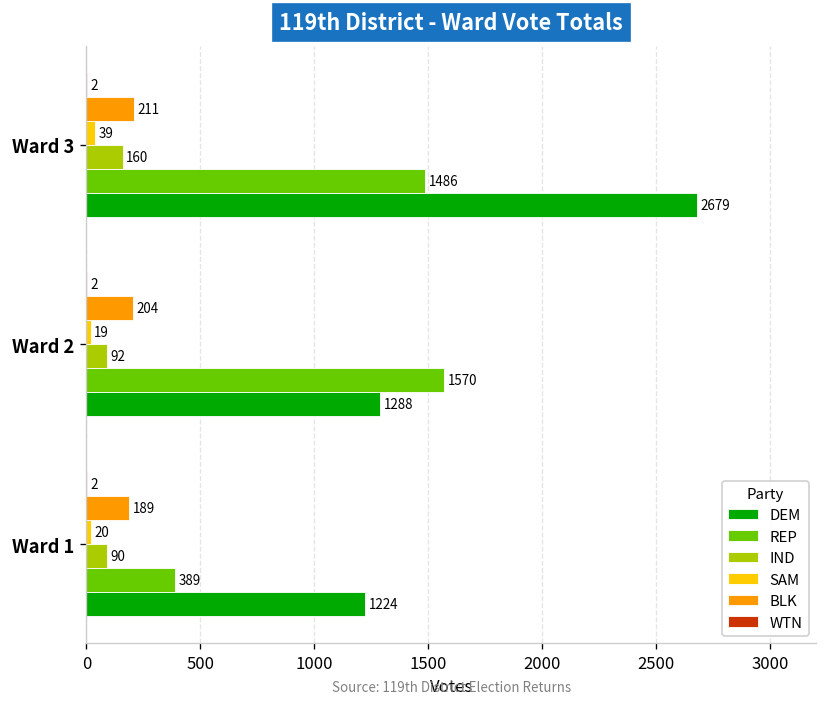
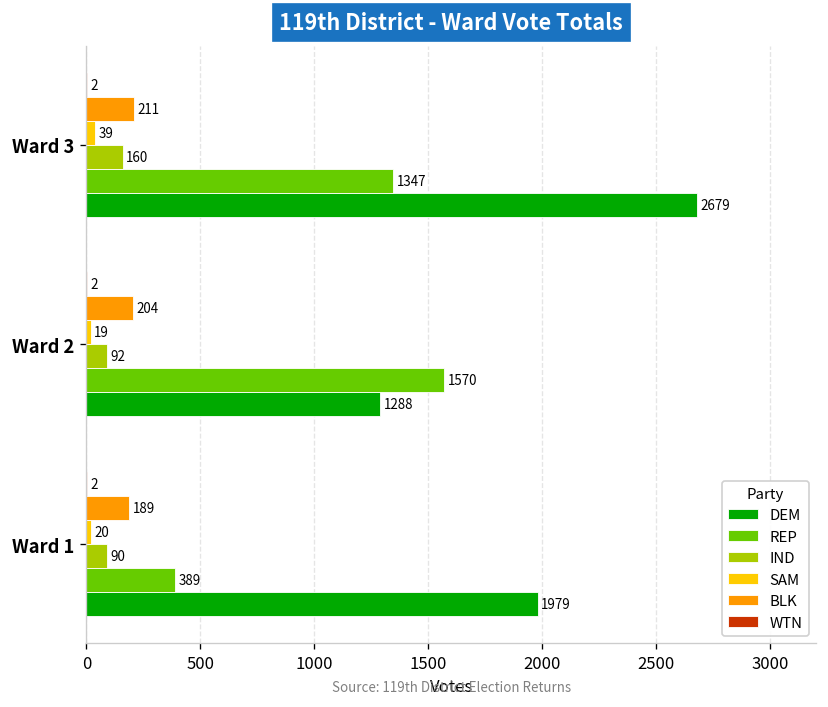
  {
    "DEM": {
      "Ward 3": 2679,
      "Ward 2": 1288,
-     "Ward 1": 1224
+     "Ward 1": 1979
    },
    "REP": {
-     "Ward 3": 1486,
+     "Ward 3": 1347,
      "Ward 2": 1570,
      "Ward 1": 389
    },
    "IND": {
      "Ward 3": 160,
      "Ward 2": 92,
      "Ward 1": 90
    },
    "WTN": {
      "Ward 3": 2,
      "Ward 2": 2,
      "Ward 1": 2
    }
  }
